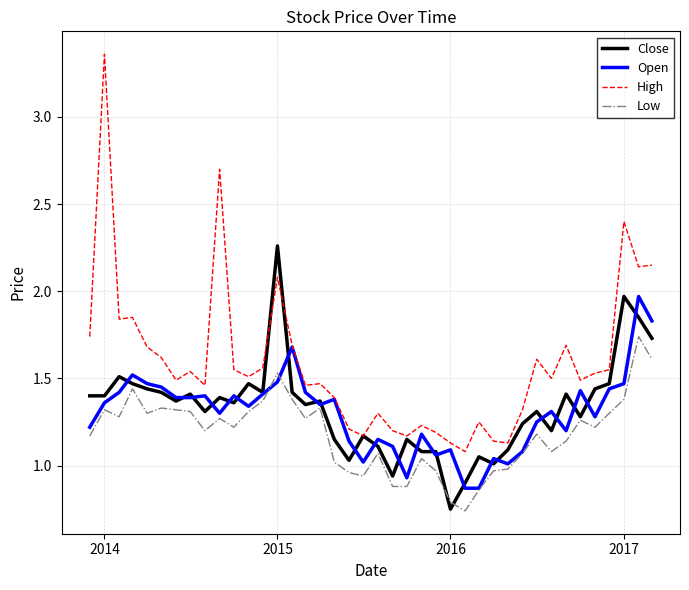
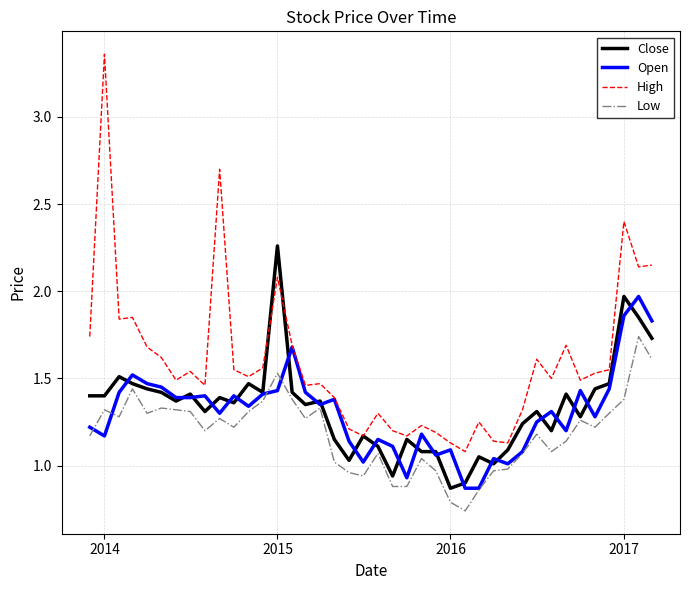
  {
    "Close": {
      "2014": 1.40,
      "2015": 2.26,
-     "2016": 0.75,
+     "2016": 0.87,
      "2017": 1.97
    },
    "Open": {
-     "2014": 1.36,
-     "2015": 1.48,
+     "2014": 1.17,
+     "2015": 1.43,
      "2016": 1.09,
-     "2017": 1.47
+     "2017": 1.86
    },
    "High": {
      "2014": 3.36,
      "2015": 2.08,
      "2016": 1.13,
      "2017": 2.40
    },
    "Low": {
      "2014": 1.32,
      "2015": 1.53,
      "2016": 0.79,
      "2017": 1.38
    }
  }
